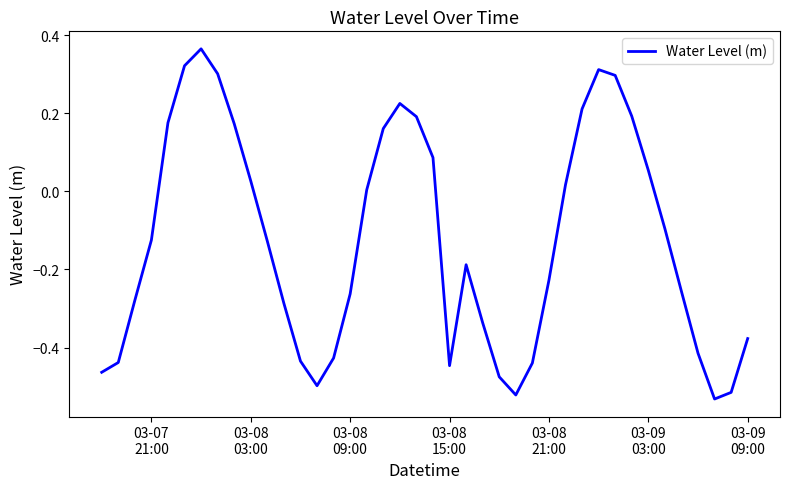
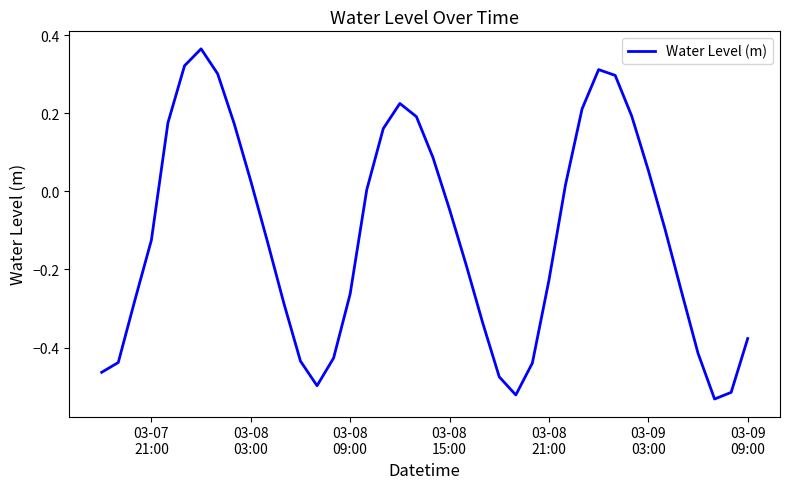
  {
    "03-07 21:00": -0.12,
    "03-08 03:00": 0.03,
    "03-08 09:00": -0.26,
-   "03-08 15:00": -0.45,
+   "03-08 15:00": -0.05,
    "03-08 21:00": -0.23,
    "03-09 03:00": 0.05,
    "03-09 09:00": -0.38
  }
